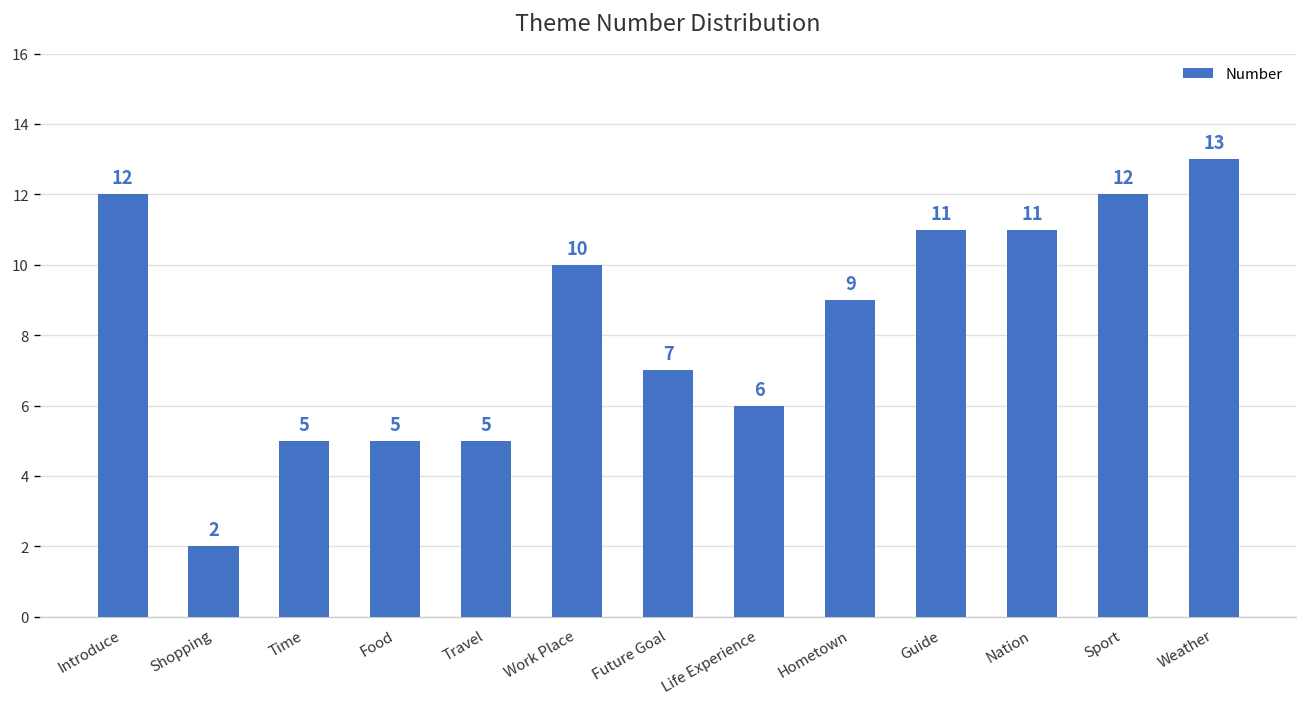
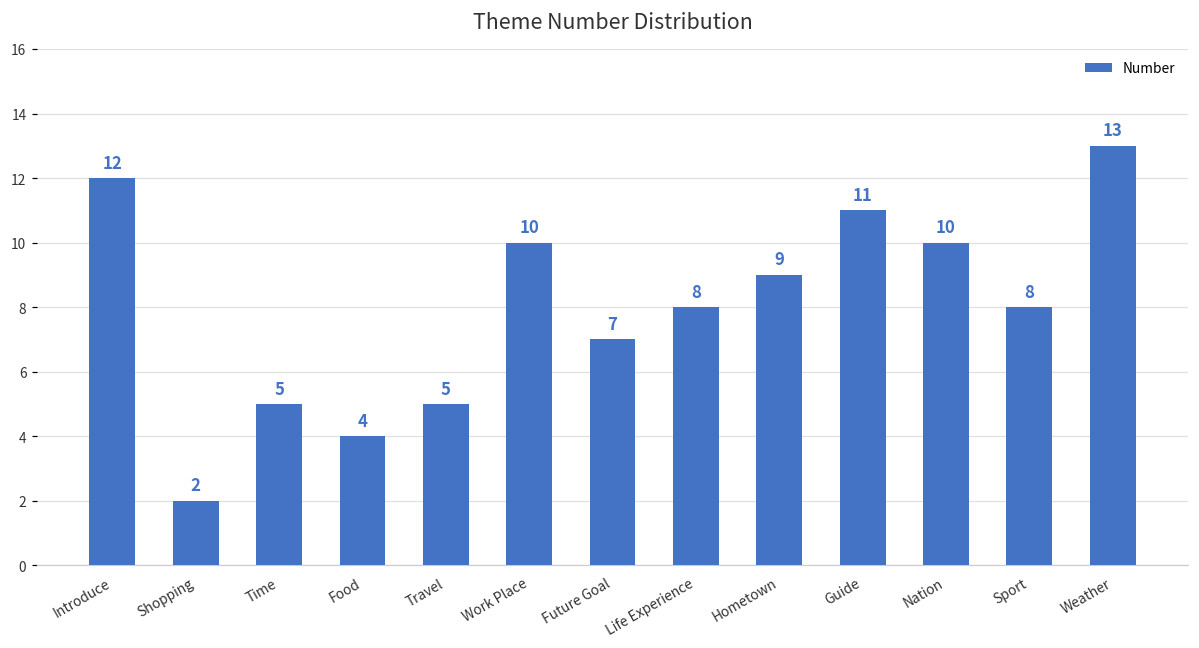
  {
    "Introduce": 12,
    "Shopping": 2,
    "Time": 5,
-   "Food": 5,
+   "Food": 4,
    "Travel": 5,
    "Work Place": 10,
    "Future Goal": 7,
-   "Life Experience": 6,
+   "Life Experience": 8,
    "Hometown": 9,
    "Guide": 11,
-   "Nation": 11,
-   "Sport": 12,
+   "Nation": 10,
+   "Sport": 8,
    "Weather": 13
  }
